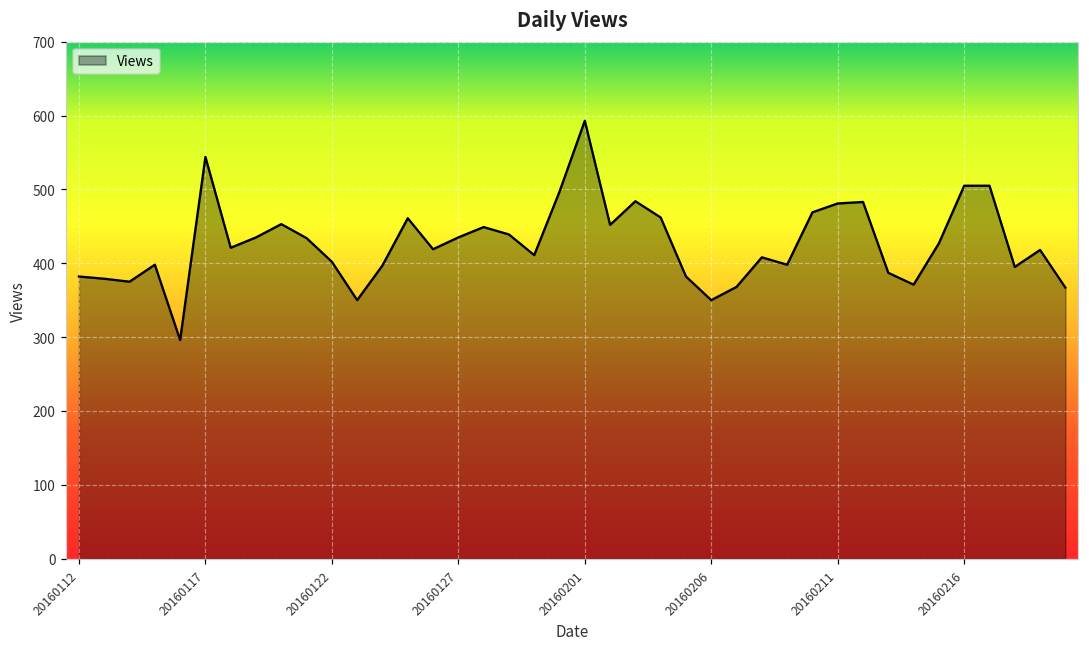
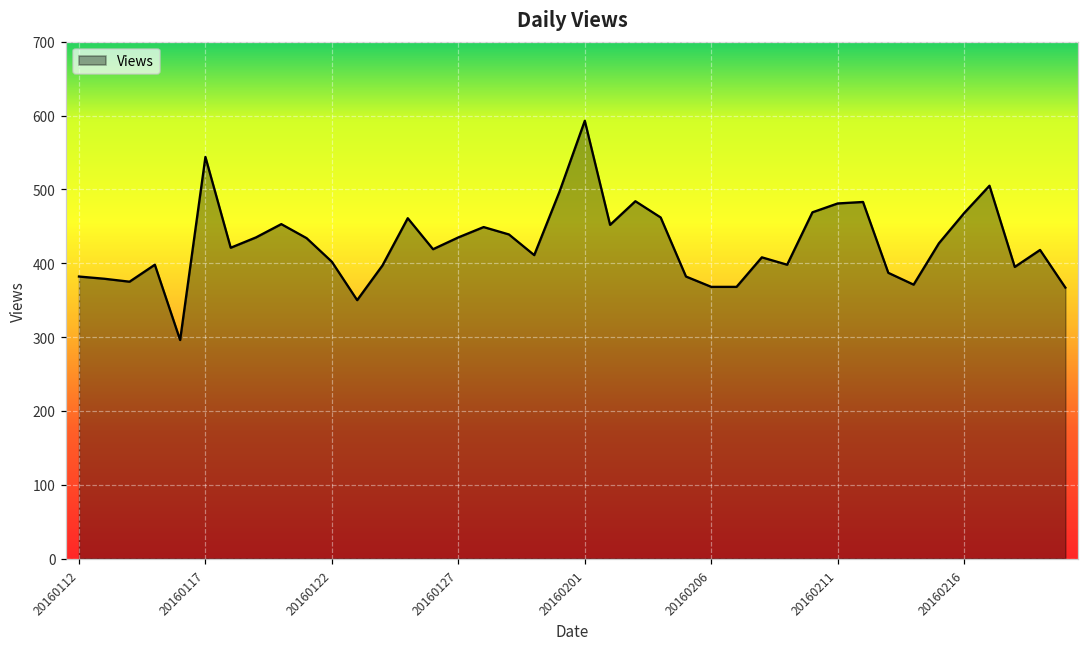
  {
    "20160112": 380,
    "20160117": 540,
    "20160122": 400,
    "20160127": 440,
    "20160201": 590,
-   "20160206": 350,
+   "20160206": 370,
    "20160211": 480,
-   "20160216": 510
+   "20160216": 470
  }
